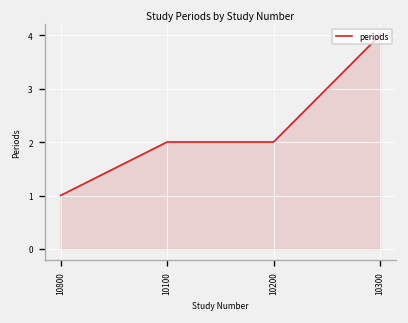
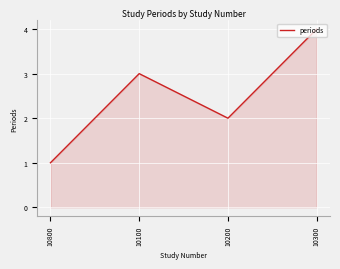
  {
    "10800": 1,
-   "10100": 2,
+   "10100": 3,
    "10200": 2
  }
